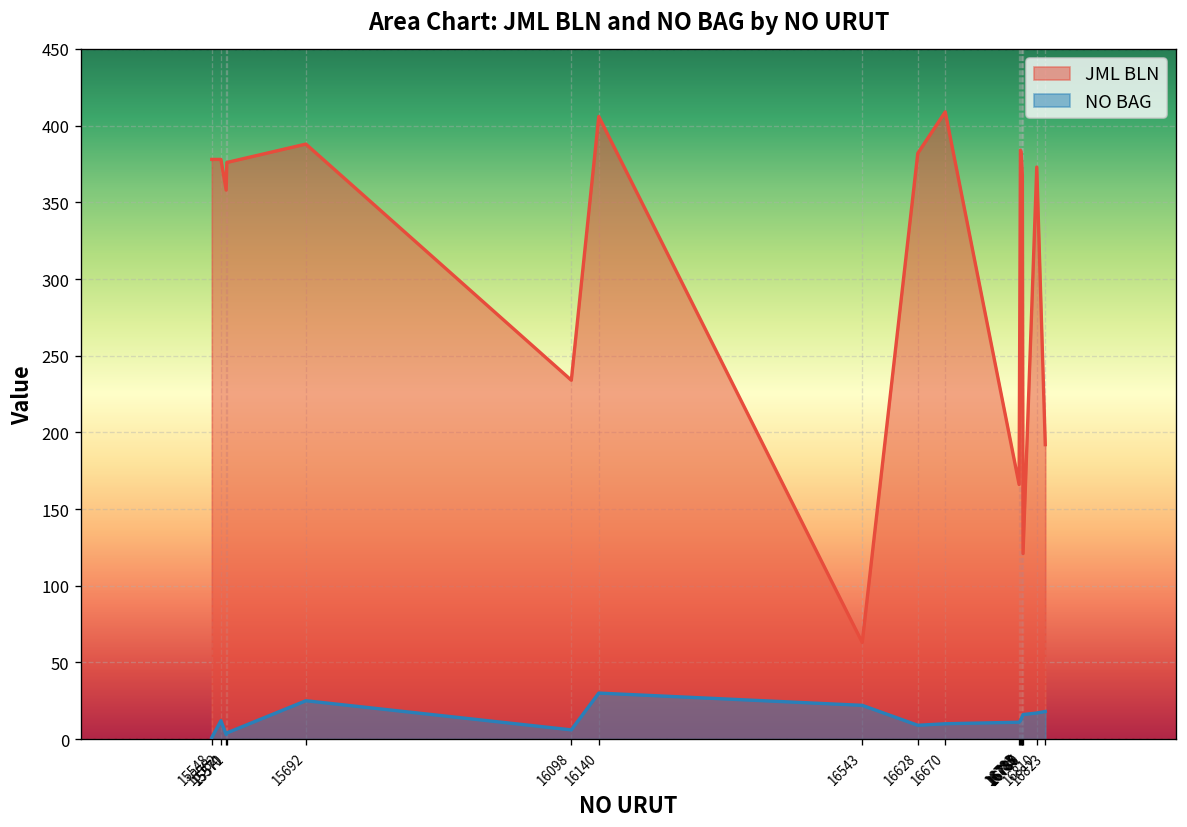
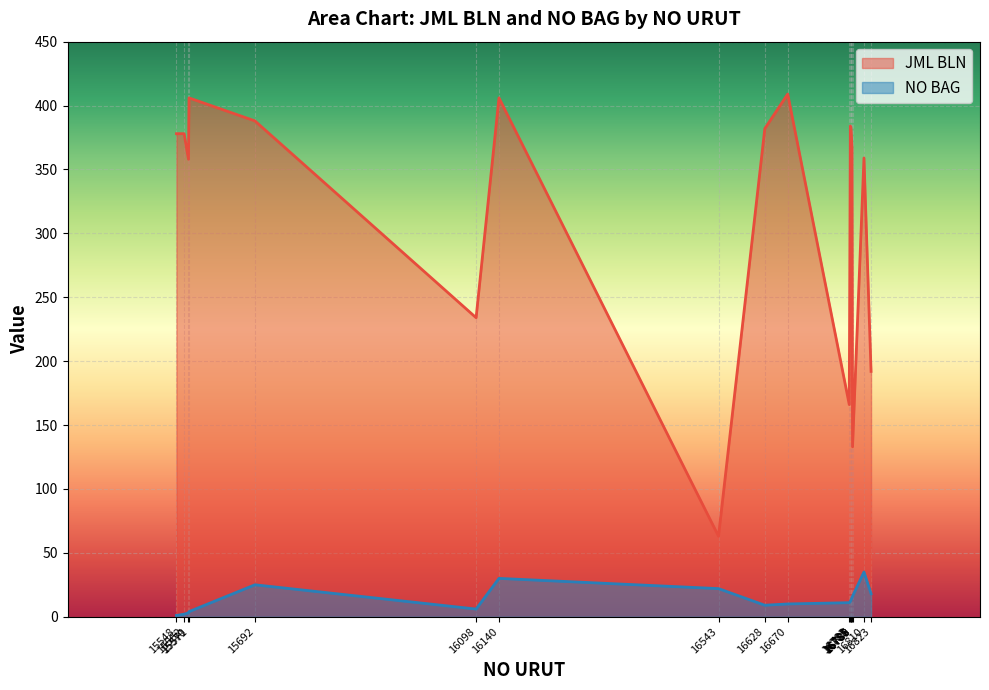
  {
    "JML BLN": {
      "15548": 378,
      "15562": 378,
      "15570": 358,
-     "15571": 376,
+     "15571": 406,
      "15692": 388,
      "16098": 234,
      "16140": 406,
      "16543": 63,
      "16628": 382,
      "16670": 409,
      "16783": 166,
      "16785": 384,
      "16786": 383,
      "16787": 376,
      "16788": 367,
-     "16789": 121,
-     "16810": 373,
+     "16789": 133,
+     "16810": 359,
      "16823": 192
    },
    "NO BAG": {
      "15548": 1,
-     "15562": 12,
+     "15562": 2,
      "15570": 3,
      "15571": 4,
      "15692": 25,
      "16098": 6,
      "16140": 30,
      "16543": 22,
      "16628": 9,
      "16670": 10,
      "16783": 11,
      "16785": 12,
      "16786": 13,
      "16787": 14,
      "16788": 15,
      "16789": 16,
-     "16810": 17,
+     "16810": 35,
      "16823": 18
    }
  }
